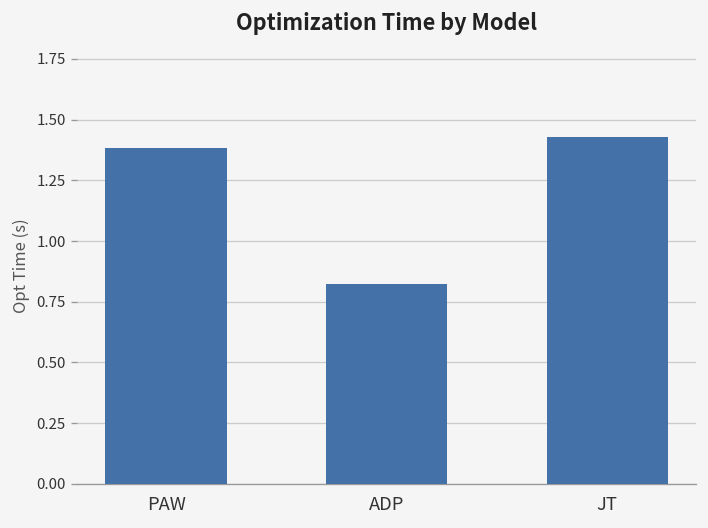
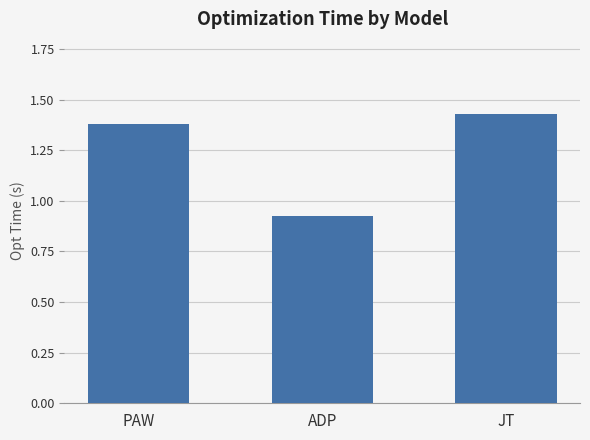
  {
    "PAW": 1.38,
-   "ADP": 0.83,
+   "ADP": 0.92,
    "JT": 1.43
  }
